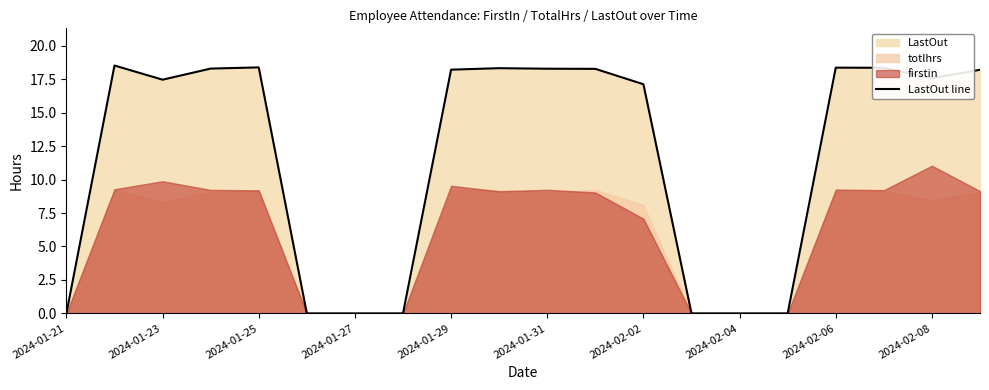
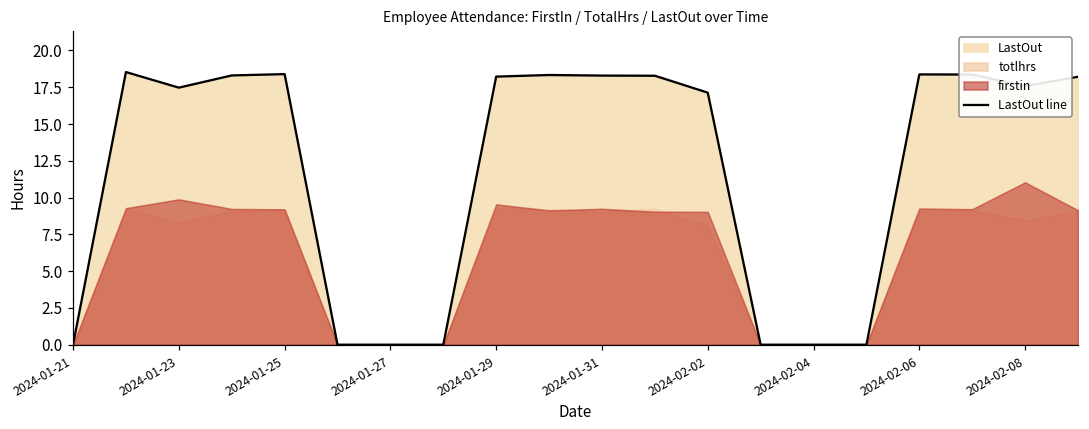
  {
    "firstin": {
      "2024-01-23": 9.9,
      "2024-01-29": 9.5,
-     "2024-02-02": 7.1,
+     "2024-02-02": 9.0,
      "2024-02-08": 11.0
    }
  }
